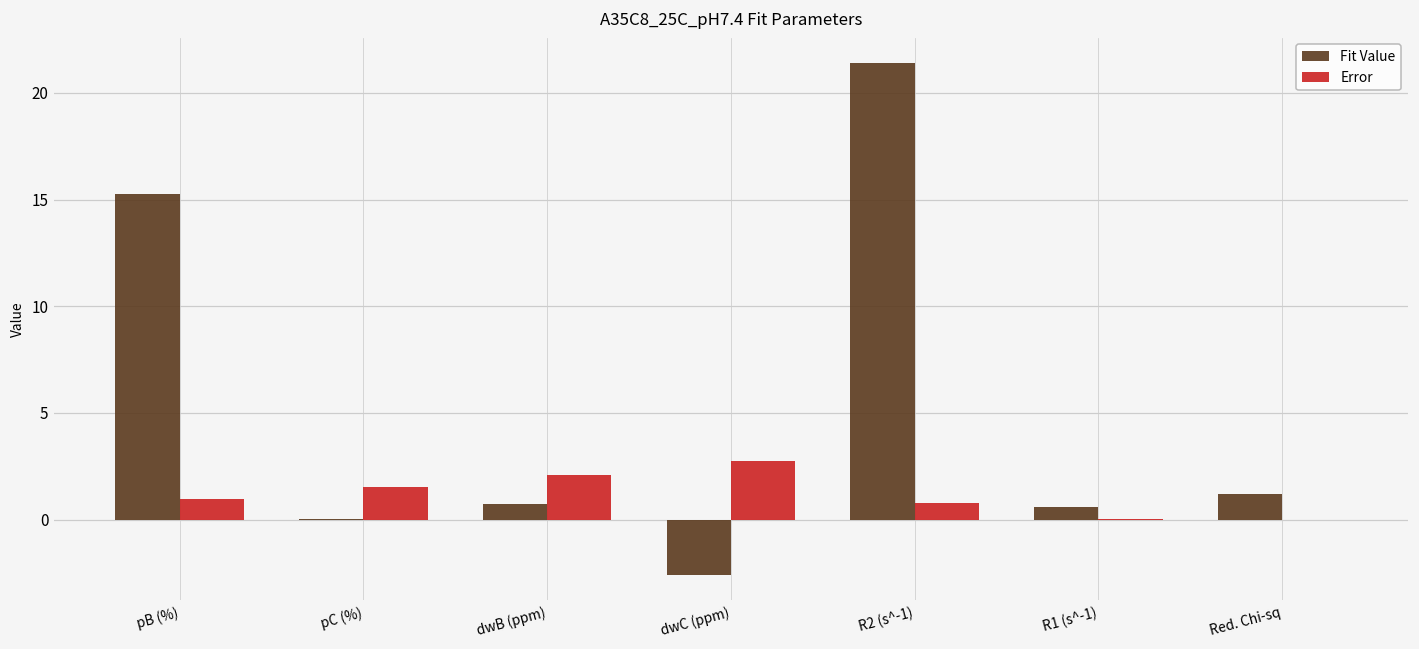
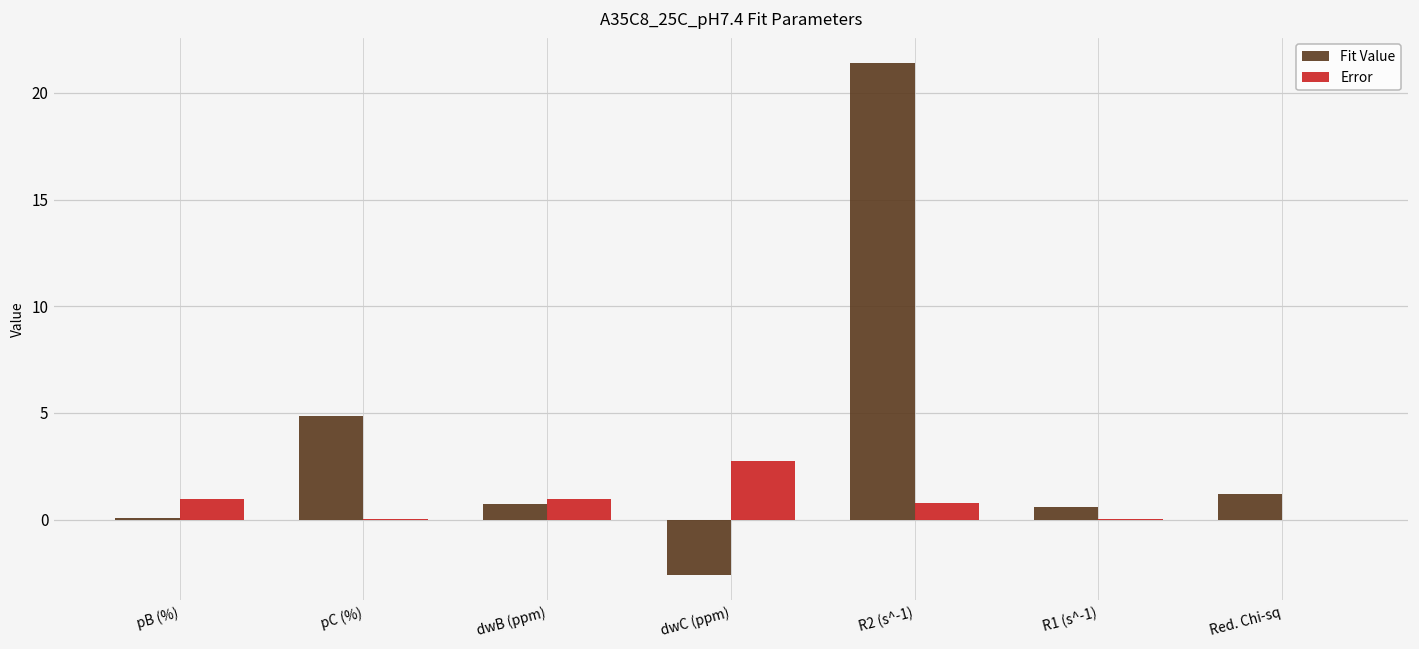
  {
    "Fit Value": {
-     "pB (%)": 15.3,
-     "pC (%)": 0.0,
+     "pB (%)": 0.1,
+     "pC (%)": 4.8,
      "dwB (ppm)": 0.7,
      "dwC (ppm)": -2.6,
      "R2 (s^-1)": 21.4,
      "R1 (s^-1)": 0.6,
      "Red. Chi-sq": 1.2
    },
    "Error": {
      "pB (%)": 1.0,
-     "pC (%)": 1.5,
-     "dwB (ppm)": 2.1,
+     "pC (%)": 0.0,
+     "dwB (ppm)": 1.0,
      "dwC (ppm)": 2.7,
      "R2 (s^-1)": 0.8,
      "Red. Chi-sq": 0.0
    }
  }
